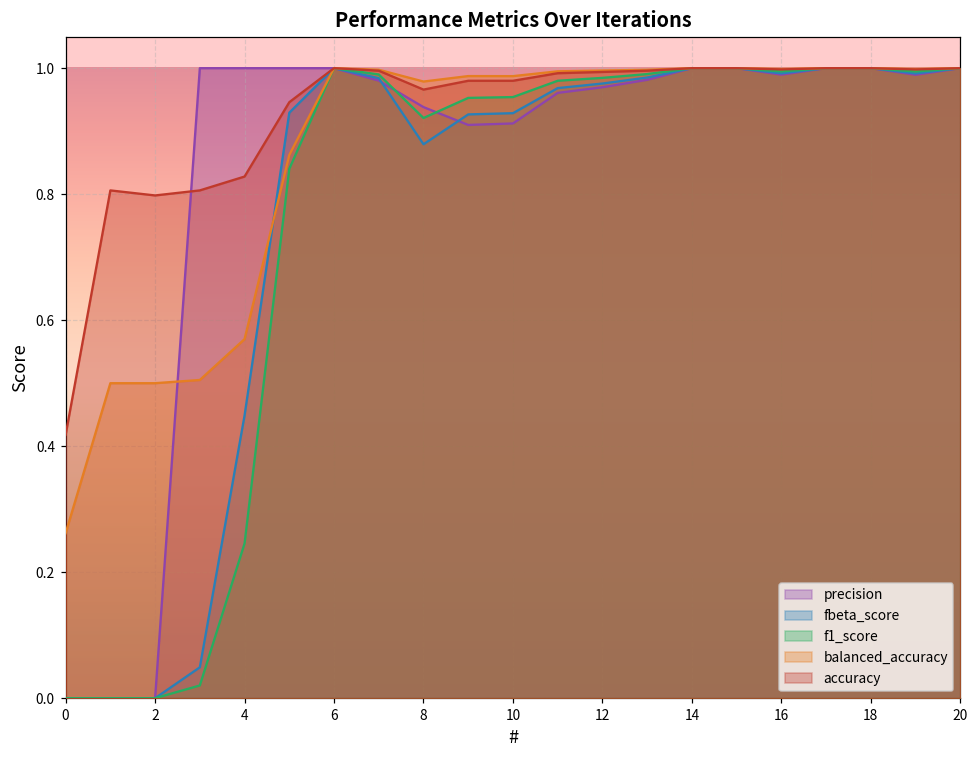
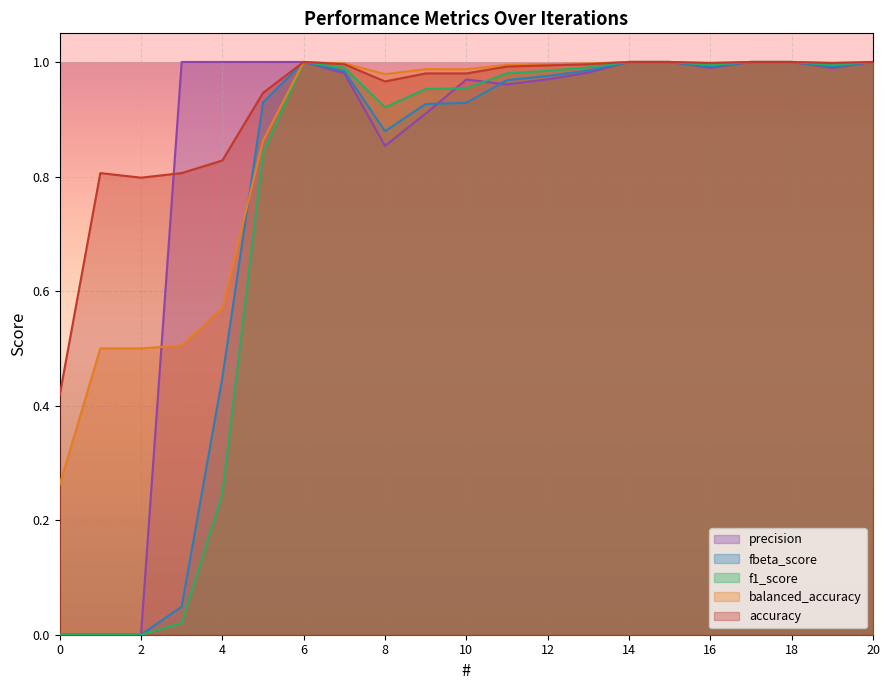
  {
    "precision": {
      "4": 1.00,
-     "8": 0.94,
-     "10": 0.91,
+     "8": 0.85,
+     "10": 0.97,
      "12": 0.97
    }
  }
